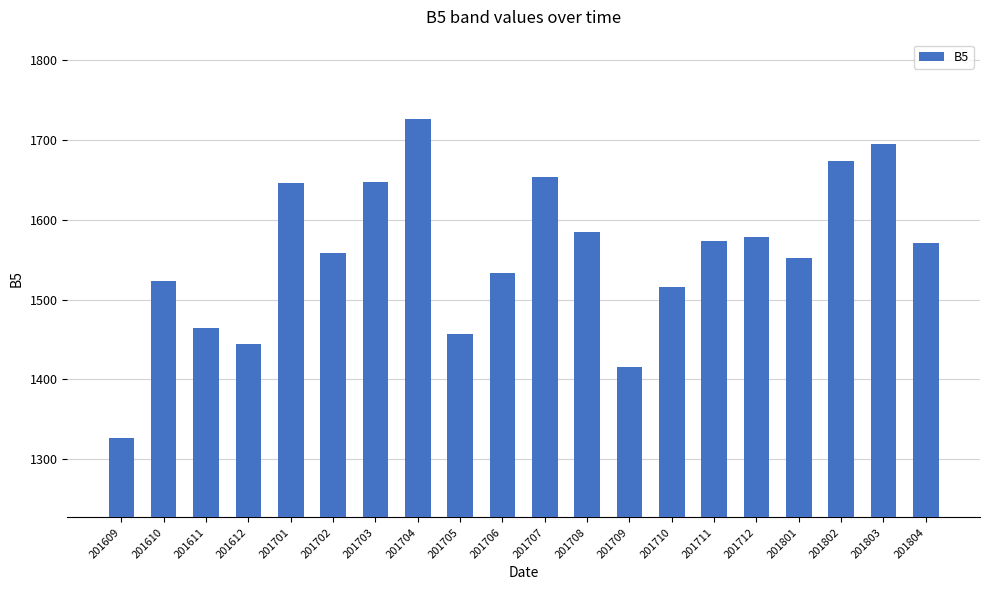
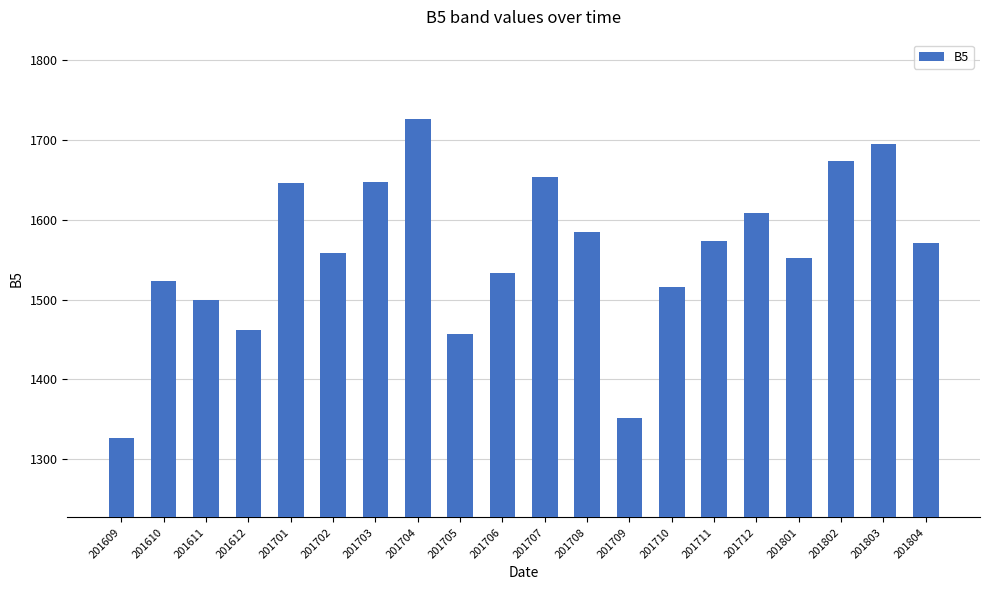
  {
    "201609": 1330,
    "201610": 1520,
-   "201611": 1470,
-   "201612": 1450,
+   "201611": 1500,
+   "201612": 1460,
    "201701": 1650,
    "201702": 1560,
    "201703": 1650,
    "201704": 1730,
    "201705": 1460,
    "201706": 1530,
    "201707": 1650,
    "201708": 1590,
-   "201709": 1420,
+   "201709": 1350,
    "201710": 1520,
    "201711": 1570,
-   "201712": 1580,
+   "201712": 1610,
    "201801": 1550,
    "201802": 1670,
    "201803": 1700,
    "201804": 1570
  }
